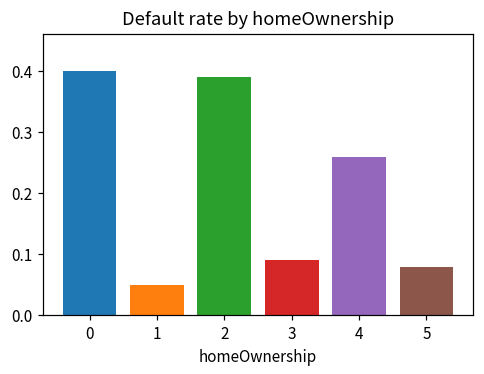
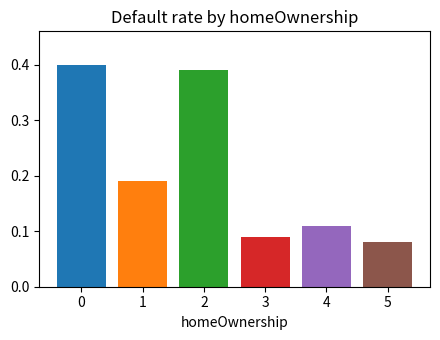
  {
    "0": 0.40,
-   "1": 0.05,
+   "1": 0.19,
    "2": 0.39,
    "3": 0.09,
-   "4": 0.26,
+   "4": 0.11,
    "5": 0.08
  }
